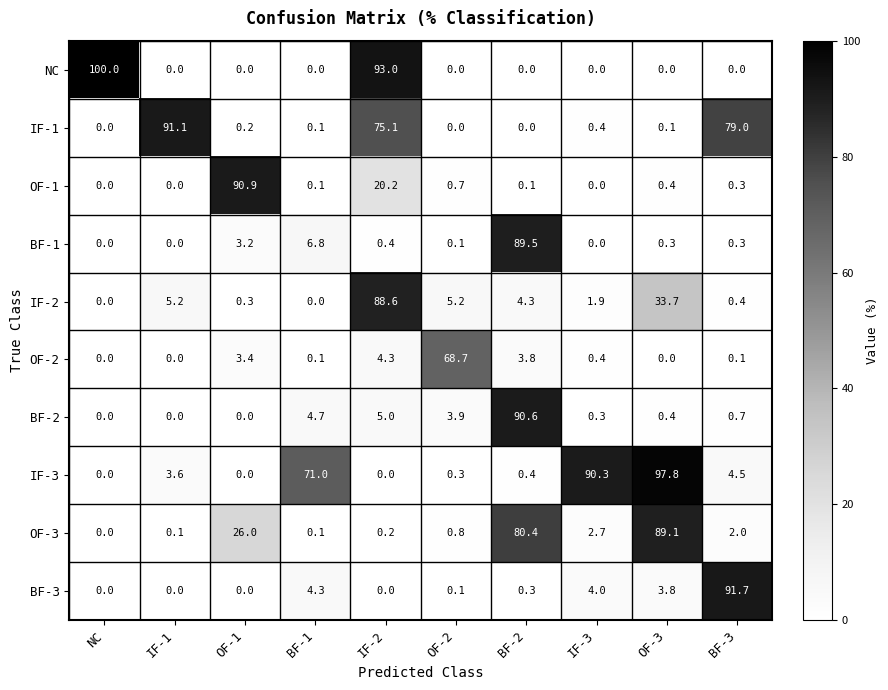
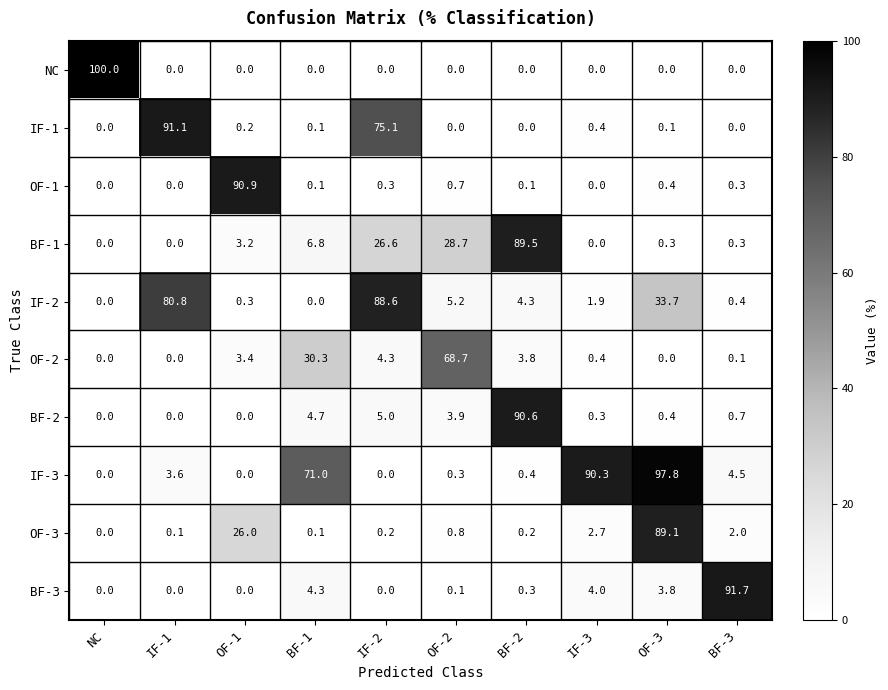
  {
    "NC": {
      "NC": 100.0,
      "IF-1": 0.0,
      "OF-1": 0.0,
      "BF-1": 0.0,
-     "IF-2": 93.0,
+     "IF-2": 0.0,
      "OF-2": 0.0,
      "BF-2": 0.0,
      "IF-3": 0.0,
      "OF-3": 0.0,
      "BF-3": 0.0
    },
    "IF-1": {
      "NC": 0.0,
      "IF-1": 91.1,
      "OF-1": 0.2,
      "BF-1": 0.1,
      "IF-2": 75.1,
      "OF-2": 0.0,
      "BF-2": 0.0,
      "IF-3": 0.4,
      "OF-3": 0.1,
-     "BF-3": 79.0
+     "BF-3": 0.0
    },
    "OF-1": {
      "NC": 0.0,
      "IF-1": 0.0,
      "OF-1": 90.9,
      "BF-1": 0.1,
-     "IF-2": 20.2,
+     "IF-2": 0.3,
      "OF-2": 0.7,
      "BF-2": 0.1,
      "IF-3": 0.0,
      "OF-3": 0.4,
      "BF-3": 0.3
    },
    "BF-1": {
      "NC": 0.0,
      "IF-1": 0.0,
      "OF-1": 3.2,
      "BF-1": 6.8,
-     "IF-2": 0.4,
-     "OF-2": 0.1,
+     "IF-2": 26.6,
+     "OF-2": 28.7,
      "BF-2": 89.5,
      "IF-3": 0.0,
      "OF-3": 0.3,
      "BF-3": 0.3
    },
    "IF-2": {
      "NC": 0.0,
-     "IF-1": 5.2,
+     "IF-1": 80.8,
      "OF-1": 0.3,
      "BF-1": 0.0,
      "IF-2": 88.6,
      "OF-2": 5.2,
      "BF-2": 4.3,
      "IF-3": 1.9,
      "OF-3": 33.7,
      "BF-3": 0.4
    },
    "OF-2": {
      "NC": 0.0,
      "IF-1": 0.0,
      "OF-1": 3.4,
-     "BF-1": 0.1,
+     "BF-1": 30.3,
      "IF-2": 4.3,
      "OF-2": 68.7,
      "BF-2": 3.8,
      "IF-3": 0.4,
      "OF-3": 0.0,
      "BF-3": 0.1
    },
    "BF-2": {
      "NC": 0.0,
      "IF-1": 0.0,
      "OF-1": 0.0,
      "BF-1": 4.7,
      "IF-2": 5.0,
      "OF-2": 3.9,
      "BF-2": 90.6,
      "IF-3": 0.3,
      "OF-3": 0.4,
      "BF-3": 0.7
    },
    "IF-3": {
      "NC": 0.0,
      "IF-1": 3.6,
      "OF-1": 0.0,
      "BF-1": 71.0,
      "IF-2": 0.0,
      "OF-2": 0.3,
      "BF-2": 0.4,
      "IF-3": 90.3,
      "OF-3": 97.8,
      "BF-3": 4.5
    },
    "OF-3": {
      "NC": 0.0,
      "IF-1": 0.1,
      "OF-1": 26.0,
      "BF-1": 0.1,
      "IF-2": 0.2,
      "OF-2": 0.8,
-     "BF-2": 80.4,
+     "BF-2": 0.2,
      "IF-3": 2.7,
      "OF-3": 89.1,
      "BF-3": 2.0
    },
    "BF-3": {
      "NC": 0.0,
      "IF-1": 0.0,
      "OF-1": 0.0,
      "BF-1": 4.3,
      "IF-2": 0.0,
      "OF-2": 0.1,
      "BF-2": 0.3,
      "IF-3": 4.0,
      "OF-3": 3.8,
      "BF-3": 91.7
    }
  }
